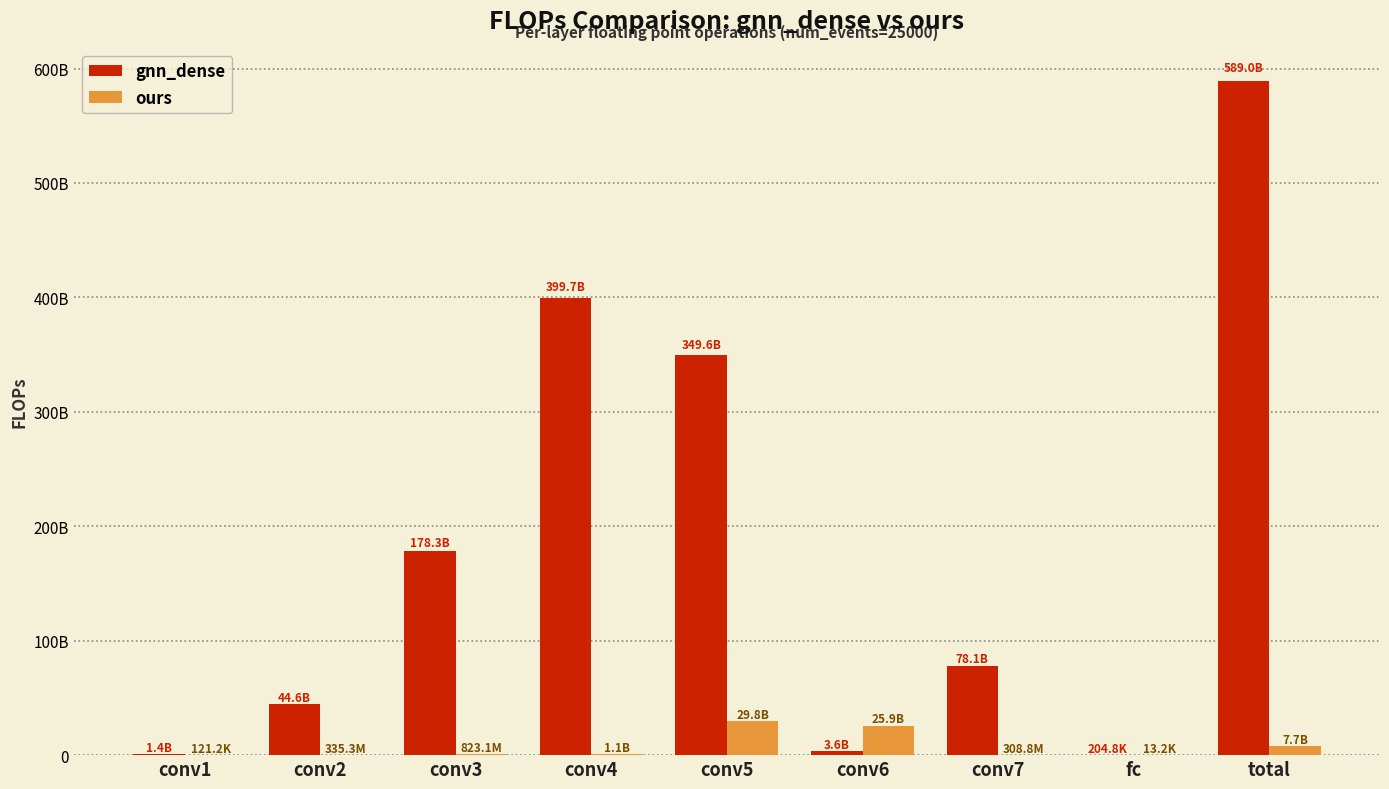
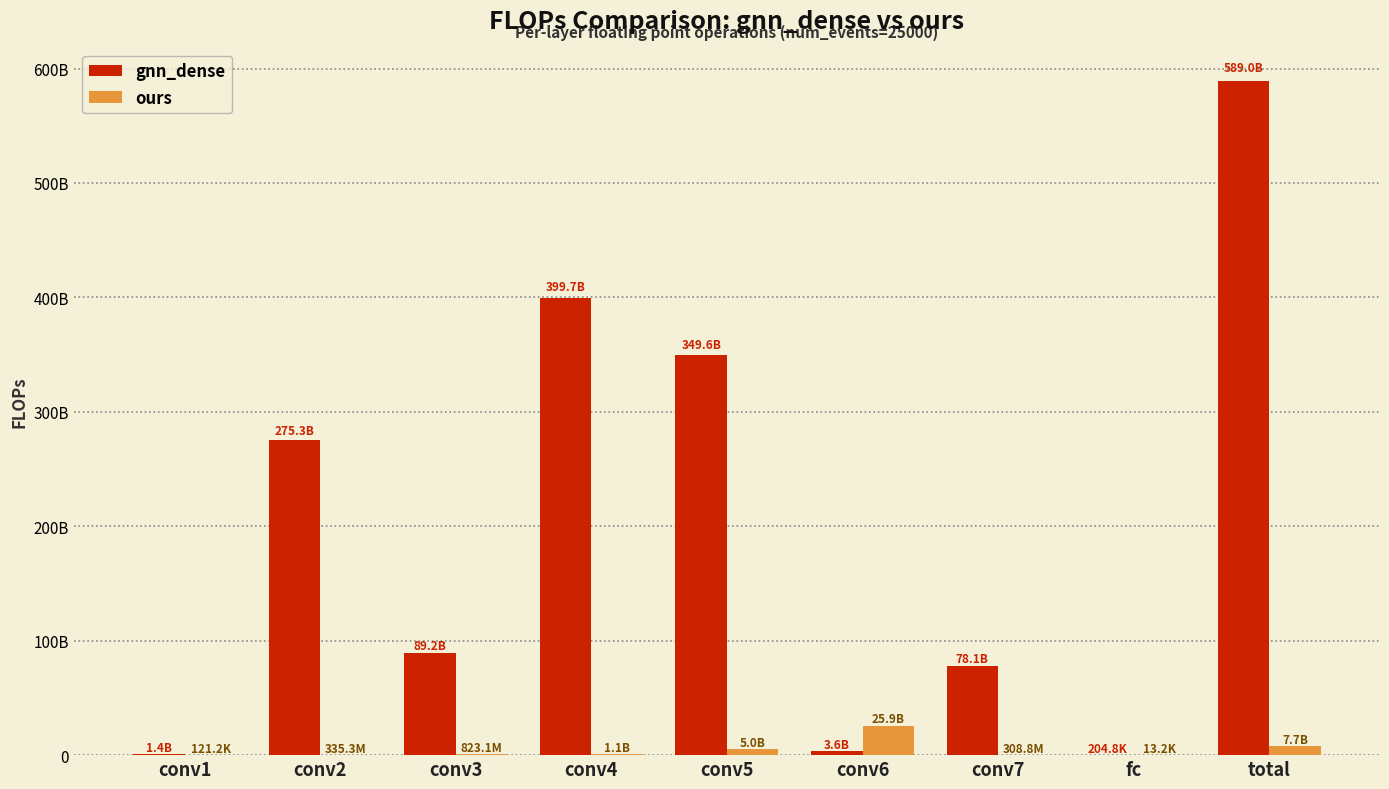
  {
    "gnn_dense": {
      "conv1": "1.4B",
-     "conv2": "44.6B",
-     "conv3": "178.3B",
+     "conv2": "275.3B",
+     "conv3": "89.2B",
      "conv4": "399.7B",
      "conv5": "349.6B",
      "conv6": "3.6B",
      "conv7": "78.1B",
      "fc": "204.8K",
      "total": "589.0B"
    },
    "ours": {
      "conv1": "121.2K",
      "conv2": "335.3M",
      "conv3": "823.1M",
      "conv4": "1.1B",
-     "conv5": "29.8B",
+     "conv5": "5.0B",
      "conv6": "25.9B",
      "conv7": "308.8M",
      "fc": "13.2K",
      "total": "7.7B"
    }
  }
